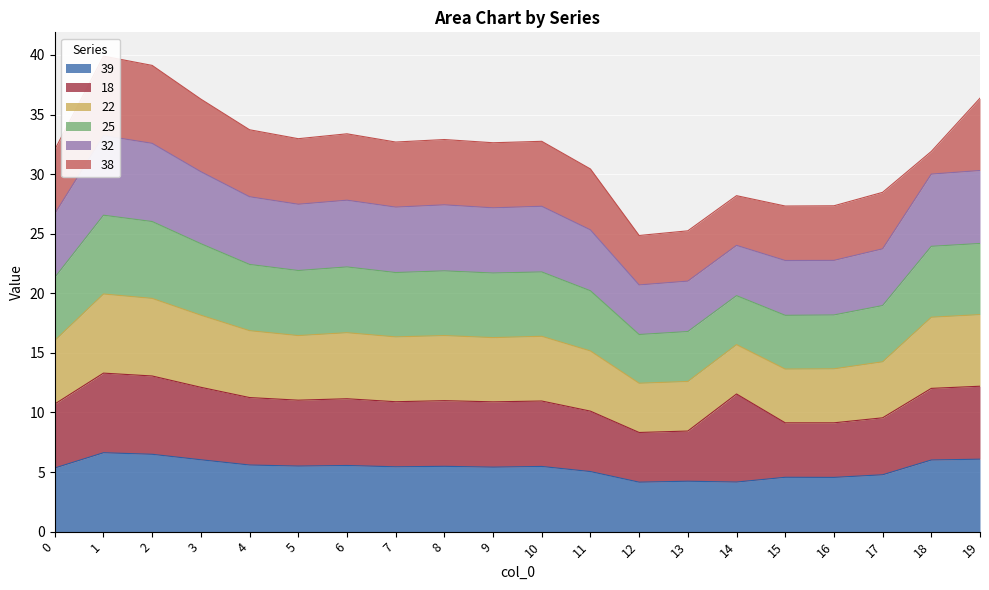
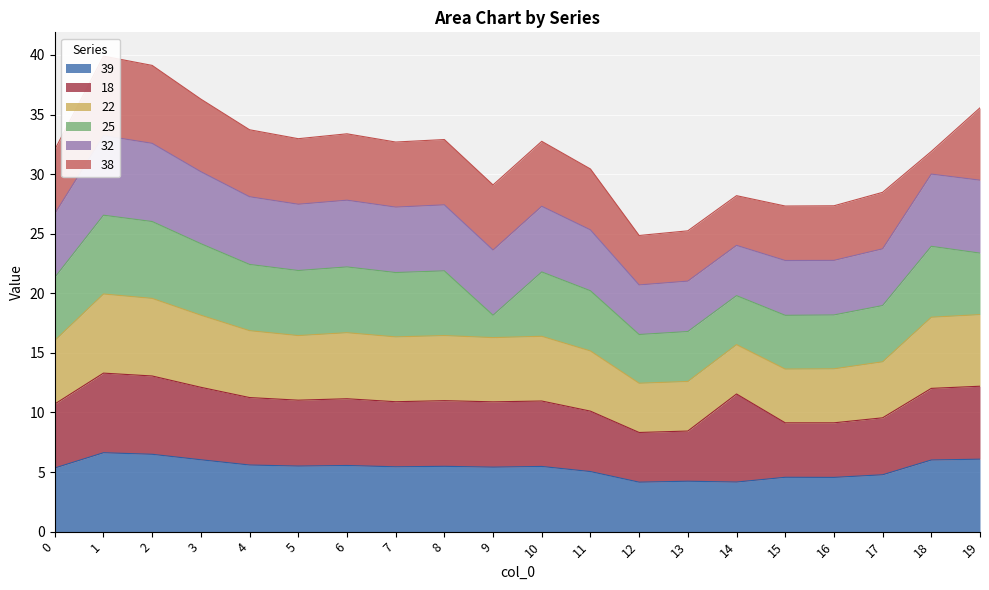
  {
    "39": {
      "0": 5.3,
      "1": 6.6,
      "2": 6.5,
      "3": 6.0,
      "4": 5.6,
      "5": 5.5,
      "6": 5.6,
      "7": 5.4,
      "8": 5.5,
      "9": 5.4,
      "10": 5.5,
      "11": 5.0,
      "12": 4.2,
      "13": 4.2,
      "14": 4.2,
      "15": 4.6,
      "16": 4.6,
      "17": 4.8,
      "18": 6.0,
      "19": 6.1
    },
    "18": {
      "0": 5.4,
      "1": 6.7,
      "2": 6.6,
      "3": 6.1,
      "4": 5.7,
      "5": 5.5,
      "6": 5.6,
      "7": 5.5,
      "8": 5.5,
      "9": 5.5,
      "10": 5.5,
      "11": 5.1,
      "12": 4.2,
      "13": 4.2,
      "14": 7.4,
      "15": 4.6,
      "16": 4.6,
      "17": 4.8,
      "18": 6.0,
      "19": 6.1
    },
    "22": {
      "0": 5.3,
      "1": 6.6,
      "2": 6.5,
      "3": 6.1,
      "4": 5.6,
      "5": 5.4,
      "6": 5.5,
      "7": 5.4,
      "8": 5.5,
      "9": 5.4,
      "10": 5.4,
      "11": 5.1,
      "12": 4.1,
      "13": 4.2,
      "14": 4.1,
      "15": 4.5,
      "16": 4.5,
      "17": 4.7,
      "18": 6.0,
      "19": 6.0
    },
    "25": {
      "0": 5.3,
      "1": 6.6,
      "2": 6.4,
      "3": 6.0,
      "4": 5.6,
      "5": 5.5,
      "6": 5.5,
      "7": 5.4,
      "8": 5.4,
-     "9": 5.4,
+     "9": 1.9,
      "10": 5.4,
      "11": 5.1,
      "12": 4.1,
      "13": 4.2,
      "14": 4.1,
      "15": 4.5,
      "16": 4.5,
      "17": 4.7,
      "18": 5.9,
-     "19": 6.0
+     "19": 5.2
    },
    "32": {
      "0": 5.4,
      "2": 6.6,
      "3": 6.0,
      "4": 5.7,
      "5": 5.6,
      "6": 5.6,
      "7": 5.5,
      "8": 5.5,
      "9": 5.5,
      "10": 5.5,
      "11": 5.1,
      "12": 4.2,
      "13": 4.2,
      "14": 4.2,
      "15": 4.6,
      "16": 4.6,
      "17": 4.8,
      "18": 6.1,
      "19": 6.1
    },
    "38": {
      "0": 5.4,
      "2": 6.5,
      "3": 6.1,
      "4": 5.6,
      "5": 5.5,
      "6": 5.6,
      "7": 5.5,
      "8": 5.5,
      "9": 5.5,
      "10": 5.5,
      "11": 5.1,
      "12": 4.2,
      "13": 4.2,
      "14": 4.2,
      "15": 4.6,
      "16": 4.6,
      "17": 4.7,
      "18": 1.9,
      "19": 6.1
    }
  }
